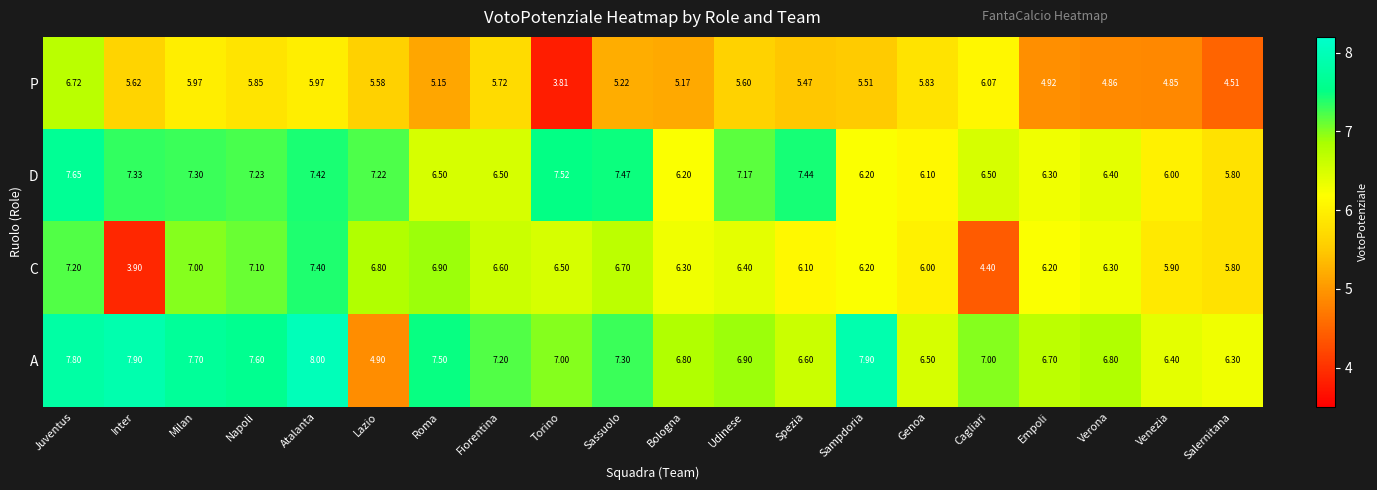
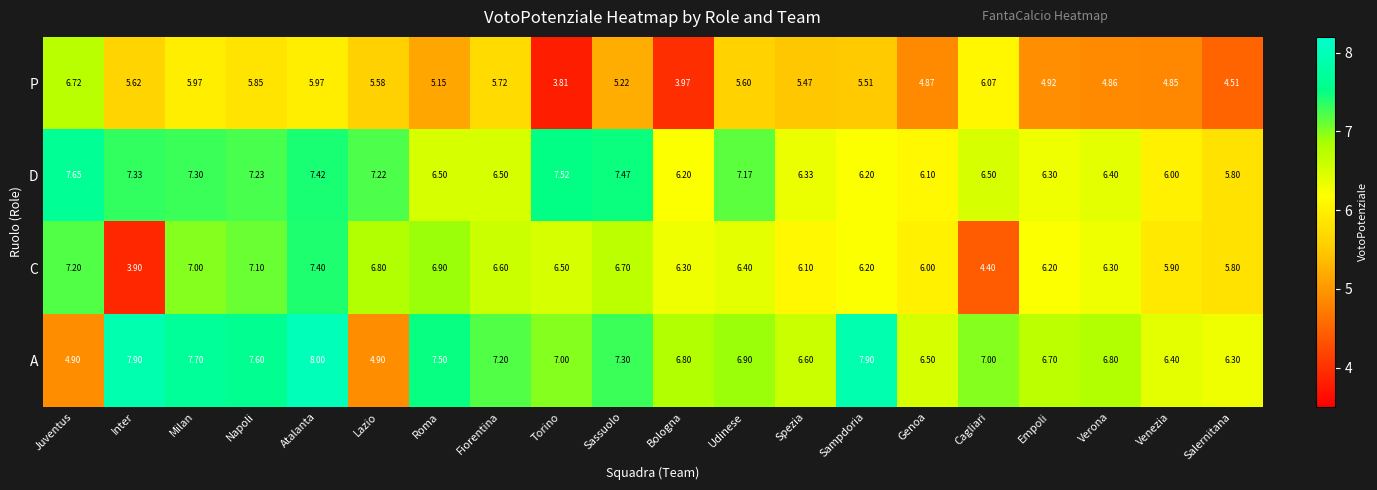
  {
    "P": {
      "Juventus": 6.72,
      "Inter": 5.62,
      "Milan": 5.97,
      "Napoli": 5.85,
      "Atalanta": 5.97,
      "Lazio": 5.58,
      "Roma": 5.15,
      "Fiorentina": 5.72,
      "Torino": 3.81,
      "Sassuolo": 5.22,
-     "Bologna": 5.17,
+     "Bologna": 3.97,
      "Udinese": 5.60,
      "Spezia": 5.47,
      "Sampdoria": 5.51,
-     "Genoa": 5.83,
+     "Genoa": 4.87,
      "Cagliari": 6.07,
      "Empoli": 4.92,
      "Verona": 4.86,
      "Venezia": 4.85,
      "Salernitana": 4.51
    },
    "D": {
      "Juventus": 7.65,
      "Inter": 7.33,
      "Milan": 7.30,
      "Napoli": 7.23,
      "Atalanta": 7.42,
      "Lazio": 7.22,
      "Roma": 6.50,
      "Fiorentina": 6.50,
      "Torino": 7.52,
      "Sassuolo": 7.47,
      "Bologna": 6.20,
      "Udinese": 7.17,
-     "Spezia": 7.44,
+     "Spezia": 6.33,
      "Sampdoria": 6.20,
      "Genoa": 6.10,
      "Cagliari": 6.50,
      "Empoli": 6.30,
      "Verona": 6.40,
      "Venezia": 6.00,
      "Salernitana": 5.80
    },
    "C": {
      "Juventus": 7.20,
      "Inter": 3.90,
      "Milan": 7.00,
      "Napoli": 7.10,
      "Atalanta": 7.40,
      "Lazio": 6.80,
      "Roma": 6.90,
      "Fiorentina": 6.60,
      "Torino": 6.50,
      "Sassuolo": 6.70,
      "Bologna": 6.30,
      "Udinese": 6.40,
      "Spezia": 6.10,
      "Sampdoria": 6.20,
      "Genoa": 6.00,
      "Cagliari": 4.40,
      "Empoli": 6.20,
      "Verona": 6.30,
      "Venezia": 5.90,
      "Salernitana": 5.80
    },
    "A": {
-     "Juventus": 7.80,
+     "Juventus": 4.90,
      "Inter": 7.90,
      "Milan": 7.70,
      "Napoli": 7.60,
      "Atalanta": 8.00,
      "Lazio": 4.90,
      "Roma": 7.50,
      "Fiorentina": 7.20,
      "Torino": 7.00,
      "Sassuolo": 7.30,
      "Bologna": 6.80,
      "Udinese": 6.90,
      "Spezia": 6.60,
      "Sampdoria": 7.90,
      "Genoa": 6.50,
      "Cagliari": 7.00,
      "Empoli": 6.70,
      "Verona": 6.80,
      "Venezia": 6.40,
      "Salernitana": 6.30
    }
  }
